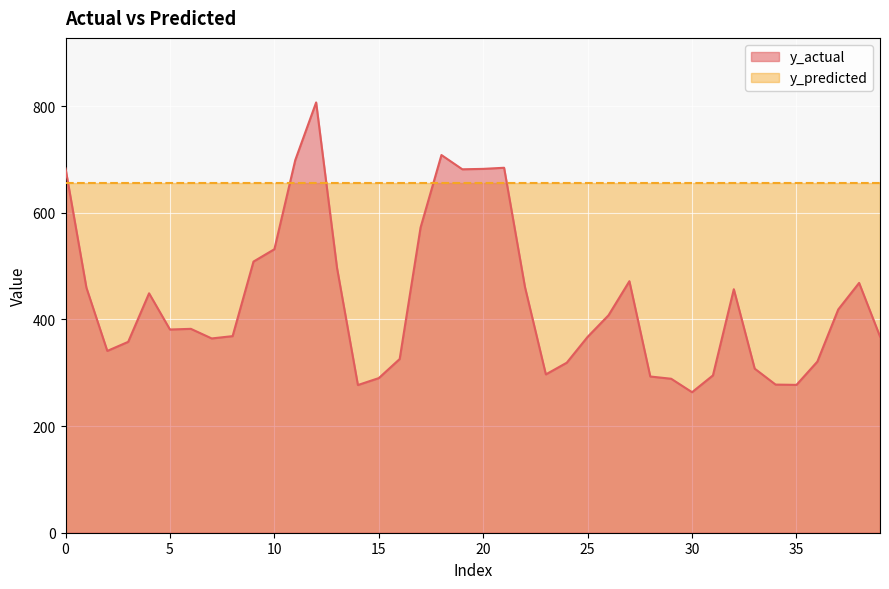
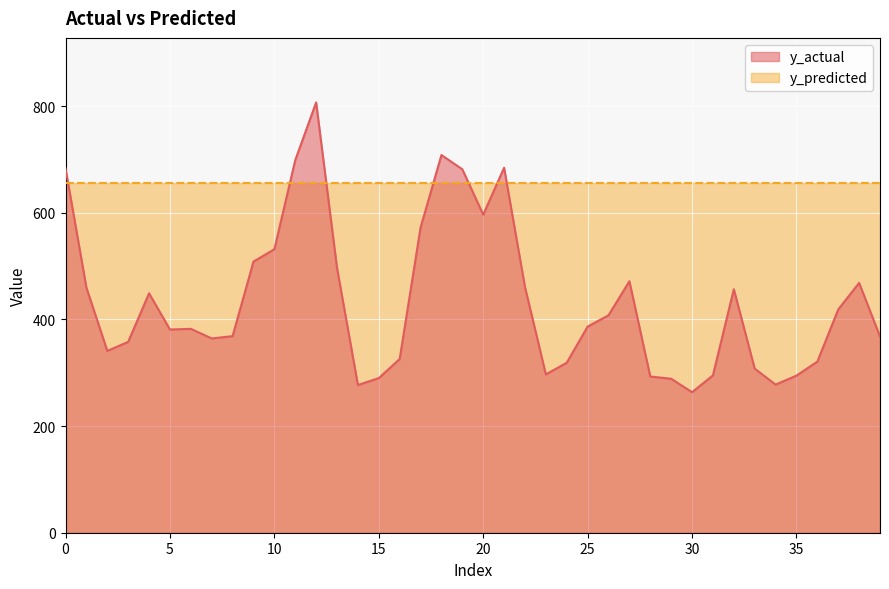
  {
    "y_actual": {
      "0": 680,
      "5": 380,
      "10": 530,
      "15": 290,
-     "20": 680,
-     "25": 370,
+     "20": 600,
+     "25": 390,
      "30": 260,
-     "35": 280
+     "35": 290
    },
    "y_predicted": {
      "0": 660,
      "5": 660,
      "10": 660,
      "15": 660,
      "20": 660,
      "25": 660,
      "30": 660,
      "35": 660
    }
  }
